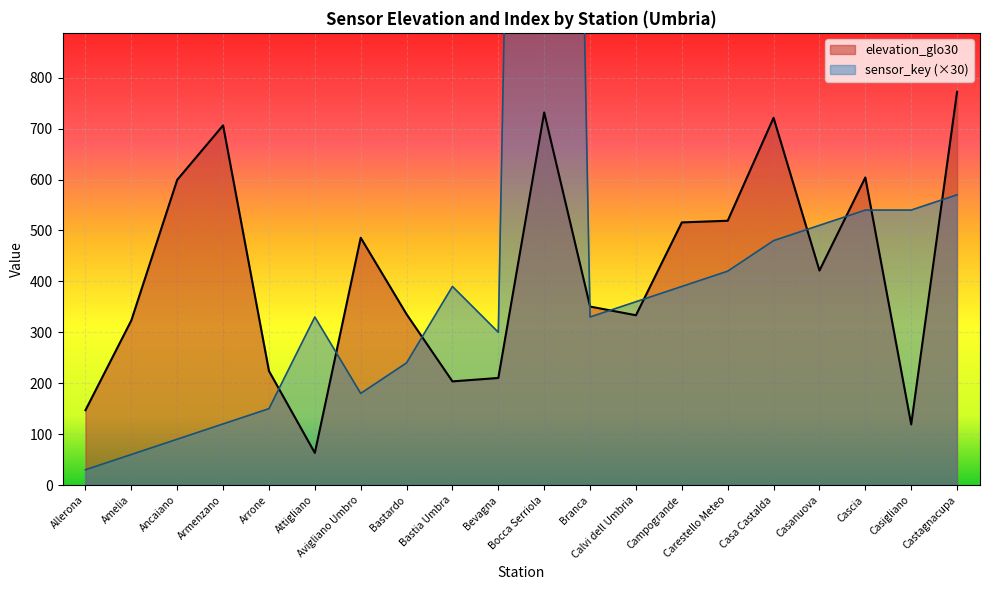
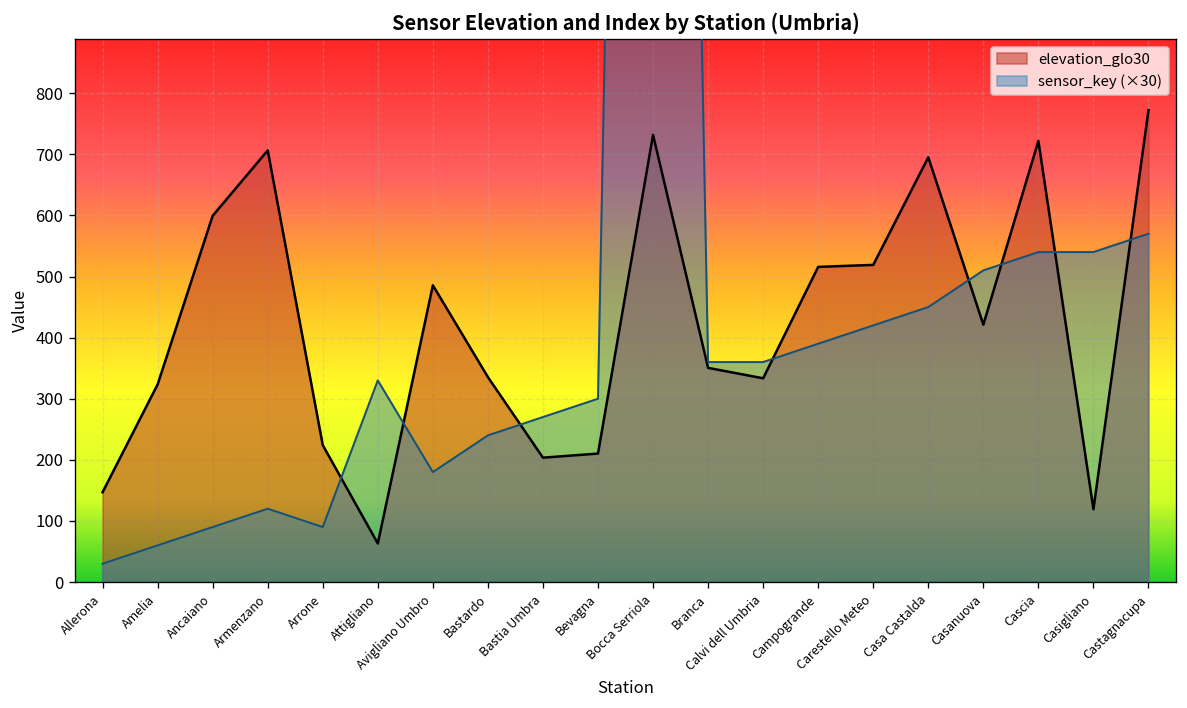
  {
    "elevation_glo30": {
      "Allerona": 150,
      "Amelia": 320,
      "Ancaiano": 600,
      "Armenzano": 710,
      "Arrone": 220,
      "Attigliano": 60,
      "Avigliano Umbro": 490,
      "Bastardo": 340,
      "Bastia Umbra": 200,
      "Bevagna": 210,
      "Bocca Serriola": 730,
      "Branca": 350,
      "Calvi dell Umbria": 330,
      "Campogrande": 520,
      "Carestello Meteo": 520,
-     "Casa Castalda": 720,
+     "Casa Castalda": 700,
      "Casanuova": 420,
-     "Cascia": 600,
+     "Cascia": 720,
      "Casigliano": 120,
      "Castagnacupa": 770
    },
    "sensor_key (×30)": {
      "Allerona": 30,
      "Amelia": 60,
      "Ancaiano": 90,
      "Armenzano": 120,
-     "Arrone": 150,
+     "Arrone": 90,
      "Attigliano": 330,
      "Avigliano Umbro": 180,
      "Bastardo": 240,
-     "Bastia Umbra": 390,
+     "Bastia Umbra": 270,
      "Bevagna": 300,
-     "Branca": 330,
+     "Branca": 360,
      "Calvi dell Umbria": 360,
      "Campogrande": 390,
      "Carestello Meteo": 420,
-     "Casa Castalda": 480,
+     "Casa Castalda": 450,
      "Casanuova": 510,
      "Cascia": 540,
      "Casigliano": 540,
      "Castagnacupa": 570
    }
  }
